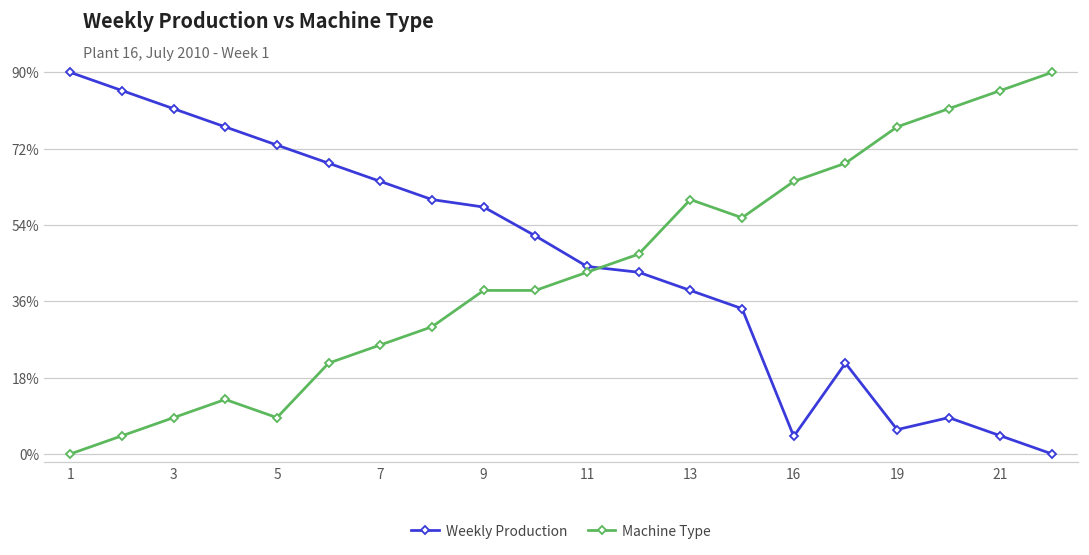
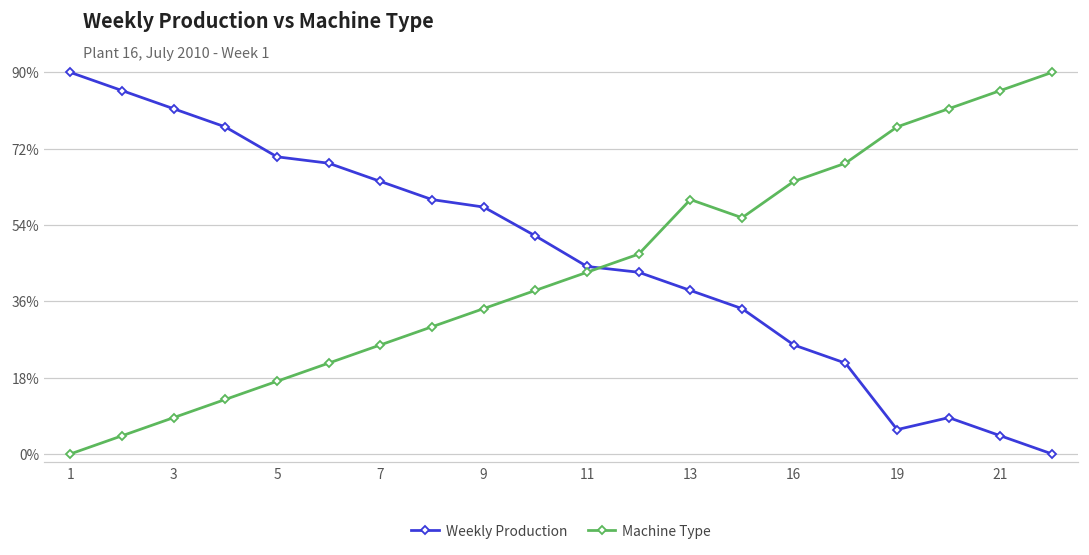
  {
    "Weekly Production": {
      "1": "90%",
      "3": "81%",
-     "5": "73%",
+     "5": "70%",
      "7": "64%",
      "9": "58%",
      "11": "44%",
      "13": "39%",
-     "16": "4%",
+     "16": "26%",
      "19": "6%",
      "21": "4%"
    },
    "Machine Type": {
      "1": "0%",
      "3": "9%",
-     "5": "9%",
+     "5": "17%",
      "7": "26%",
-     "9": "39%",
+     "9": "34%",
      "11": "43%",
      "13": "60%",
      "16": "64%",
      "19": "77%",
      "21": "86%"
    }
  }
